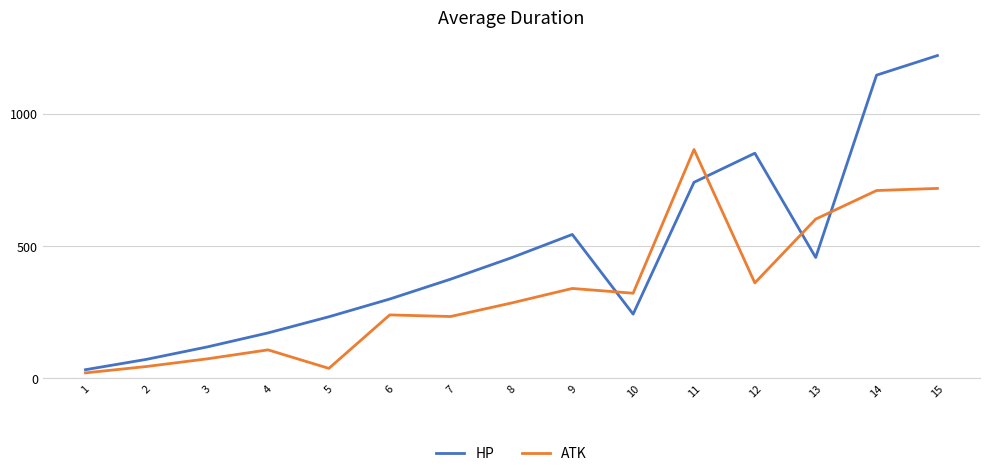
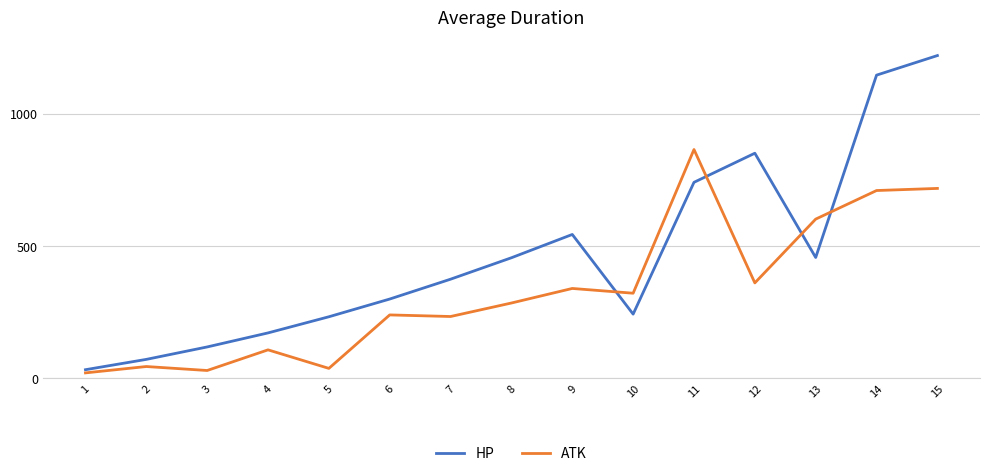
  {
    "HP": {
      "1": 30,
      "2": 70,
      "3": 120,
      "4": 170,
      "5": 230,
      "6": 300,
      "7": 370,
      "8": 460,
      "9": 540,
      "10": 240,
      "11": 740,
      "12": 850,
      "13": 460,
      "14": 1150,
      "15": 1220
    },
    "ATK": {
      "1": 20,
      "2": 40,
-     "3": 70,
+     "3": 30,
      "4": 110,
      "5": 40,
      "6": 240,
      "7": 230,
      "8": 280,
      "9": 340,
      "10": 320,
      "11": 860,
      "12": 360,
      "13": 600,
      "14": 710,
      "15": 720
    }
  }
